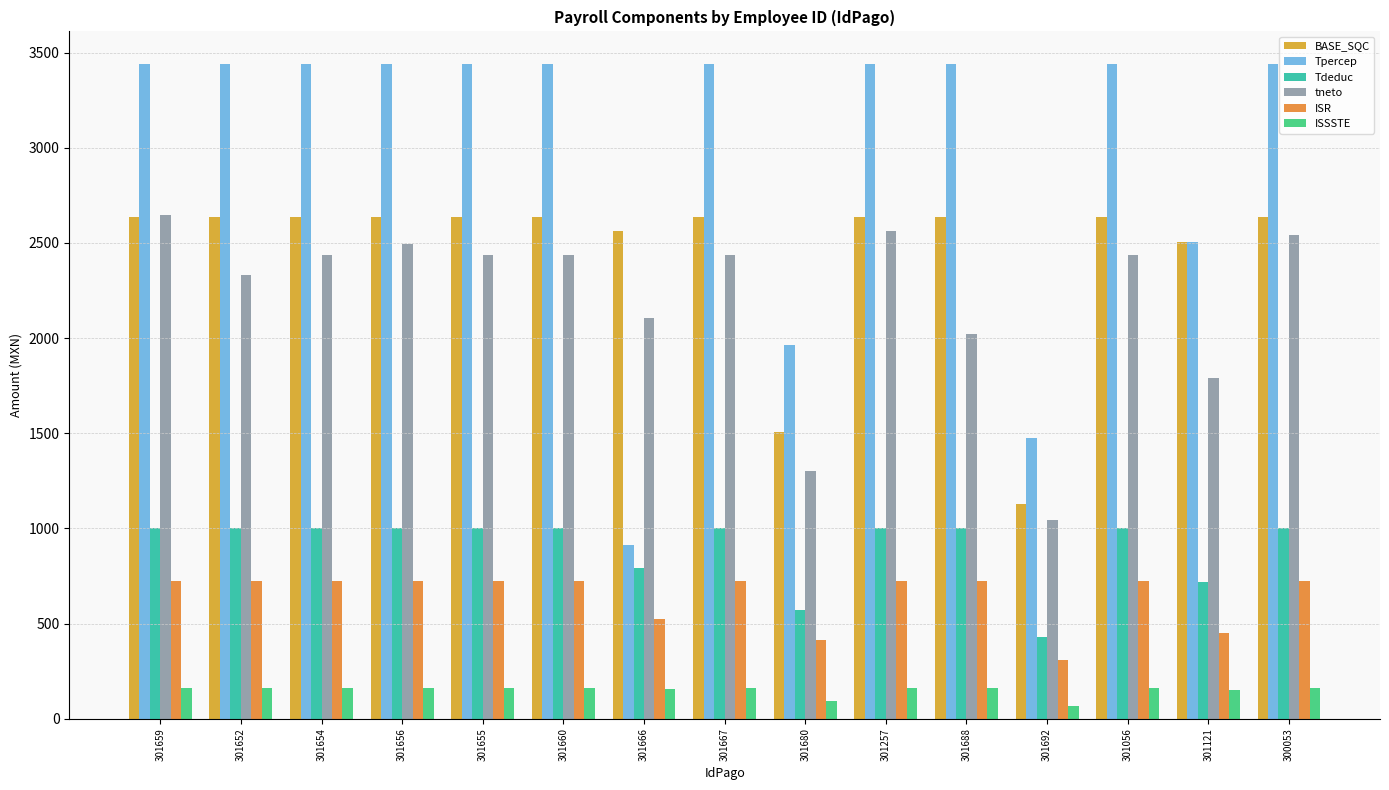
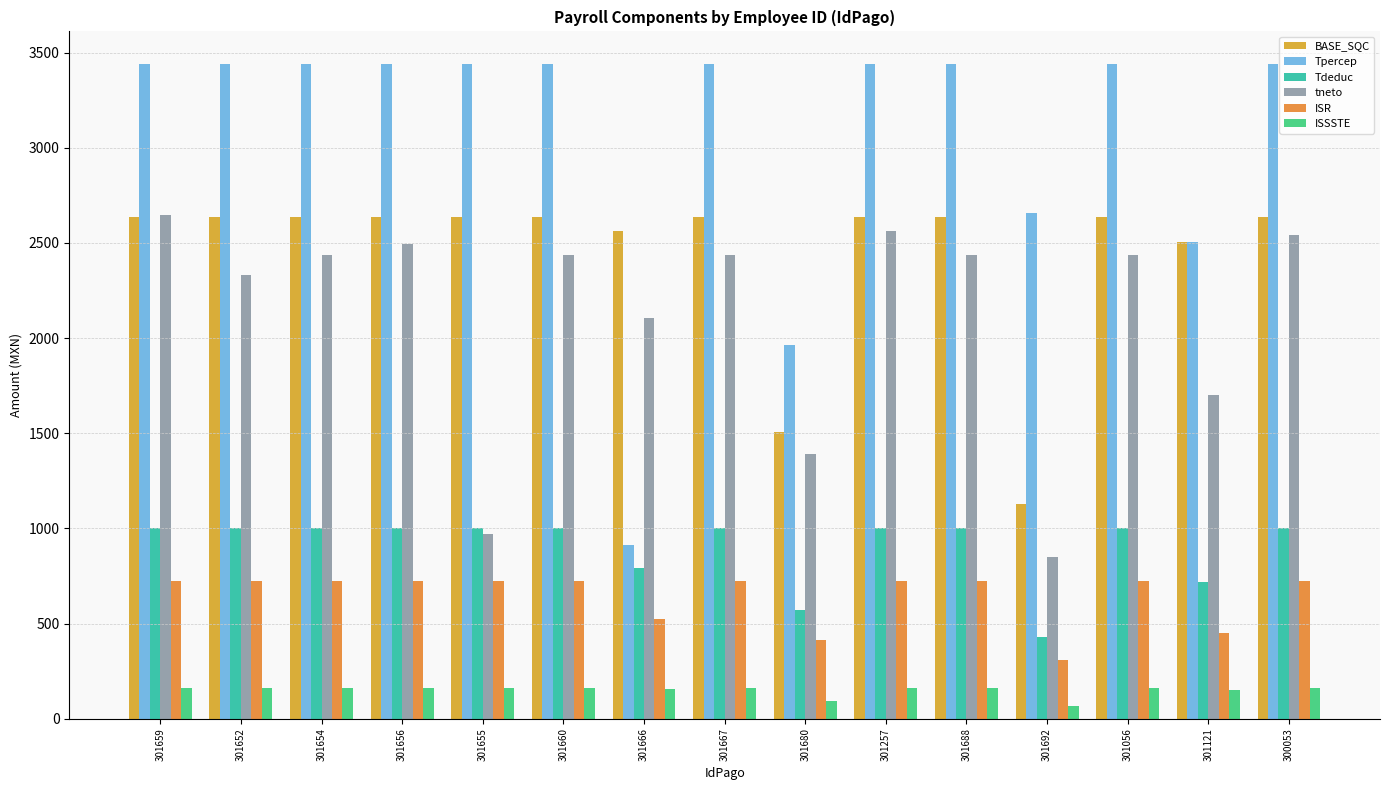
  {
    "Tpercep": {
      "301659": 3440,
      "301652": 3440,
      "301654": 3440,
      "301656": 3440,
      "301655": 3440,
      "301660": 3440,
      "301666": 920,
      "301667": 3440,
      "301680": 1970,
      "301257": 3440,
      "301688": 3440,
-     "301692": 1470,
+     "301692": 2660,
      "301056": 3440,
      "301121": 2510,
      "300053": 3440
    },
    "tneto": {
      "301659": 2650,
      "301652": 2330,
      "301654": 2440,
      "301656": 2490,
-     "301655": 2440,
+     "301655": 970,
      "301660": 2440,
      "301666": 2100,
      "301667": 2440,
-     "301680": 1300,
+     "301680": 1390,
      "301257": 2560,
-     "301688": 2020,
-     "301692": 1040,
+     "301688": 2440,
+     "301692": 850,
      "301056": 2440,
-     "301121": 1790,
+     "301121": 1700,
      "300053": 2540
    }
  }
